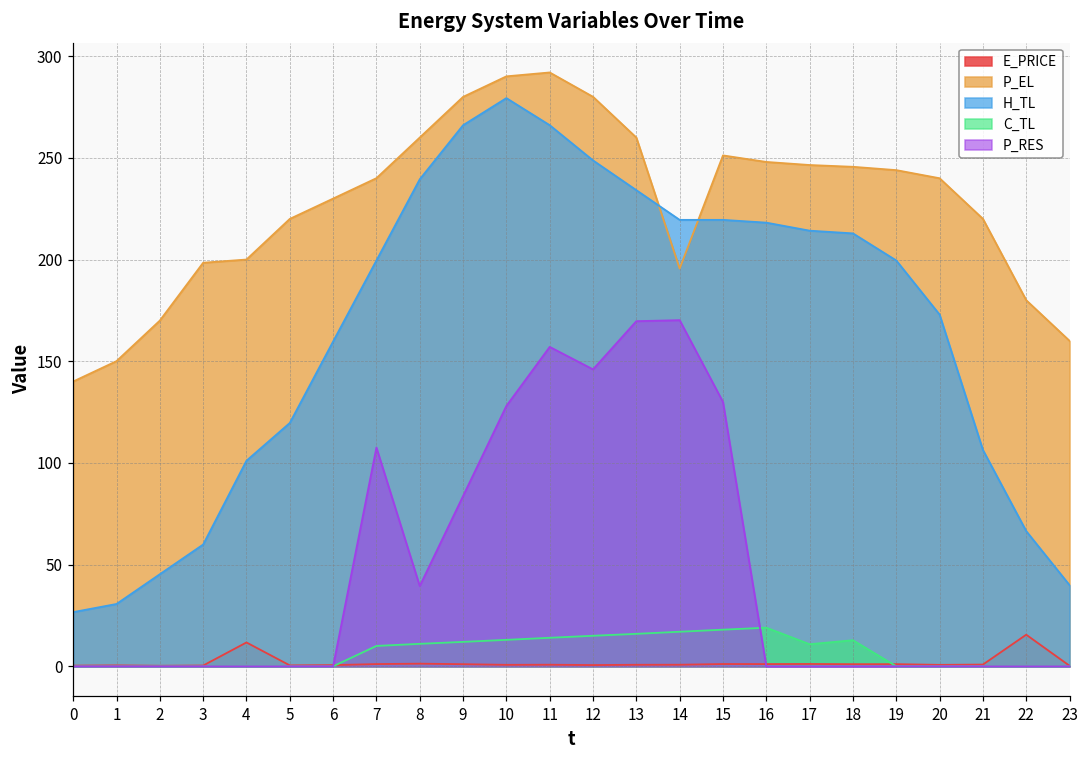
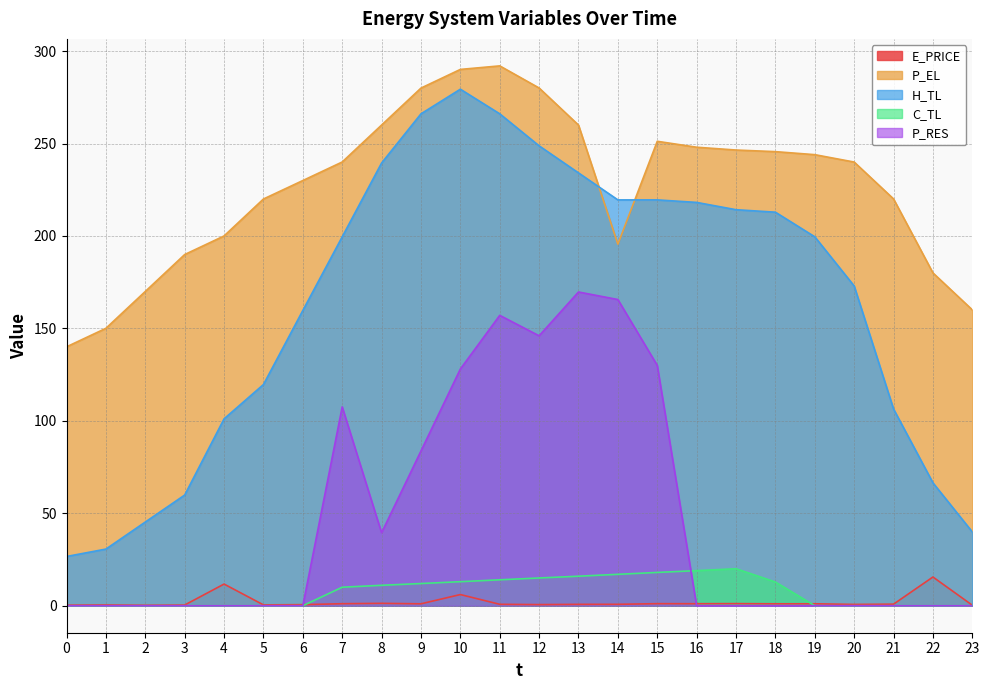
  {
    "E_PRICE": {
      "4": 12,
      "7": 1,
      "8": 1,
      "9": 1,
-     "10": 1,
+     "10": 6,
      "11": 1,
      "12": 1,
      "13": 1,
      "14": 1,
      "15": 1,
      "22": 16
    },
    "P_EL": {
      "0": 140,
      "1": 150,
      "2": 170,
-     "3": 198,
+     "3": 190,
      "4": 200,
      "5": 220,
      "6": 230,
      "7": 240,
      "8": 260,
      "9": 280,
      "10": 290,
      "11": 292,
      "12": 280,
      "13": 260,
      "14": 196,
      "15": 251,
      "16": 248,
      "17": 246,
      "18": 246,
      "19": 244,
      "20": 240,
      "21": 220,
      "22": 180,
      "23": 160
    },
    "H_TL": {
      "0": 27,
      "1": 31,
      "2": 45,
      "3": 60,
      "4": 101,
      "5": 120,
      "6": 160,
      "7": 200,
      "8": 239,
      "9": 266,
      "10": 279,
      "11": 266,
      "12": 249,
      "13": 234,
      "14": 220,
      "15": 220,
      "16": 218,
      "17": 214,
      "18": 213,
      "19": 200,
      "20": 173,
      "21": 106,
      "22": 66,
      "23": 40
    },
    "C_TL": {
      "7": 10,
      "8": 11,
      "9": 12,
      "10": 13,
      "11": 14,
      "12": 15,
      "13": 16,
      "14": 17,
      "15": 18,
      "16": 19,
-     "17": 11,
+     "17": 20,
      "18": 13
    },
    "P_RES": {
      "7": 108,
      "8": 39,
      "9": 84,
      "10": 128,
      "11": 157,
      "12": 146,
      "13": 170,
-     "14": 170,
+     "14": 166,
      "15": 130
    }
  }
